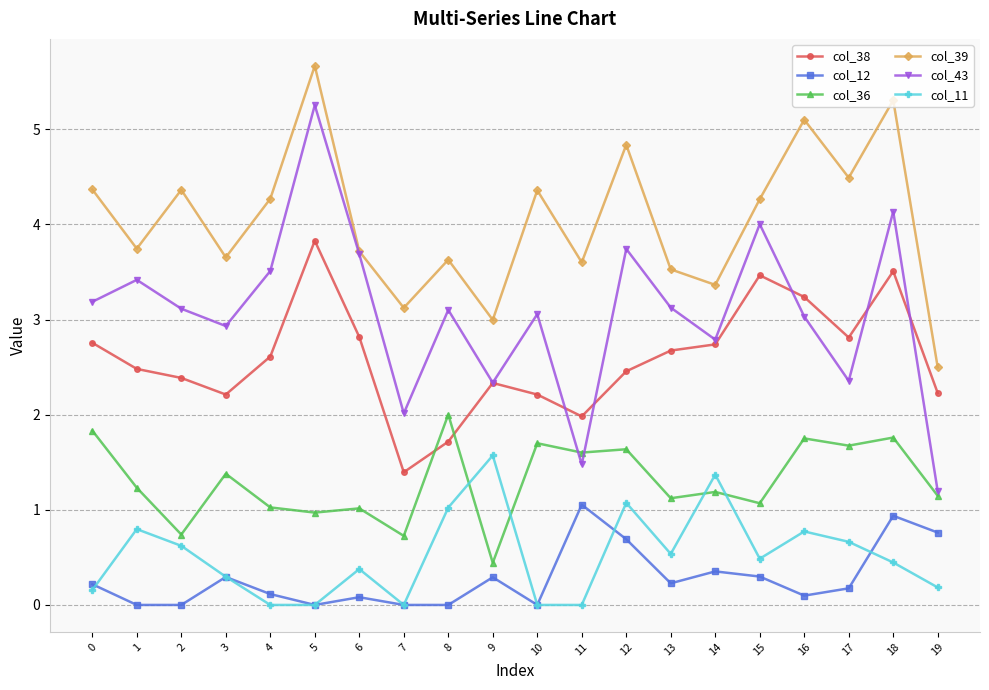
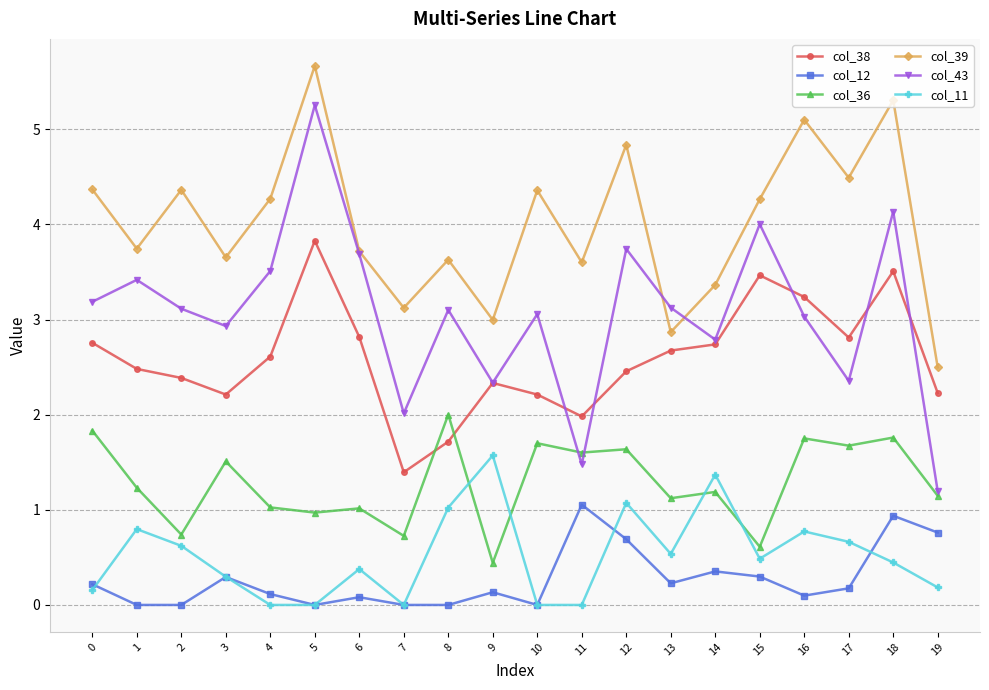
  {
    "col_38": {
      "0": 2.8,
      "1": 2.5,
      "2": 2.4,
      "3": 2.2,
      "4": 2.6,
      "5": 3.8,
      "6": 2.8,
      "7": 1.4,
      "8": 1.7,
      "10": 2.2,
      "11": 2.0,
      "12": 2.5,
      "13": 2.7,
      "14": 2.7,
      "15": 3.5,
      "16": 3.2,
      "17": 2.8,
      "18": 3.5,
      "19": 2.2
    },
    "col_12": {
      "0": 0.2,
      "1": 0.0,
      "2": 0.0,
      "4": 0.1,
      "6": 0.1,
      "8": 0.0,
-     "9": 0.3,
+     "9": 0.1,
      "11": 1.1,
      "12": 0.7,
      "13": 0.2,
      "14": 0.4,
      "15": 0.3,
      "16": 0.1,
      "17": 0.2,
      "18": 0.9,
      "19": 0.8
    },
    "col_36": {
      "0": 1.8,
      "1": 1.2,
      "2": 0.7,
-     "3": 1.4,
+     "3": 1.5,
      "4": 1.0,
      "5": 1.0,
      "6": 1.0,
      "7": 0.7,
      "8": 2.0,
      "9": 0.4,
      "10": 1.7,
      "11": 1.6,
      "12": 1.6,
      "13": 1.1,
      "14": 1.2,
-     "15": 1.1,
+     "15": 0.6,
      "16": 1.8,
      "17": 1.7,
      "18": 1.8,
      "19": 1.1
    },
    "col_39": {
      "0": 4.4,
      "1": 3.7,
      "2": 4.4,
      "3": 3.7,
      "4": 4.3,
      "5": 5.7,
      "6": 3.7,
      "7": 3.1,
      "8": 3.6,
      "9": 3.0,
      "10": 4.4,
      "11": 3.6,
      "12": 4.8,
-     "13": 3.5,
+     "13": 2.9,
      "14": 3.4,
      "15": 4.3,
      "16": 5.1,
      "17": 4.5,
      "19": 2.5
    },
    "col_43": {
      "0": 3.2,
      "1": 3.4,
      "2": 3.1,
      "3": 2.9,
      "4": 3.5,
      "5": 5.3,
      "6": 3.7,
      "7": 2.0,
      "8": 3.1,
      "10": 3.1,
      "11": 1.5,
      "12": 3.7,
      "13": 3.1,
      "14": 2.8,
      "15": 4.0,
      "16": 3.0,
      "17": 2.4,
      "18": 4.1,
      "19": 1.2
    },
    "col_11": {
      "0": 0.2,
      "1": 0.8,
      "2": 0.6,
      "4": 0.0,
      "6": 0.4,
      "8": 1.0,
      "9": 1.6,
      "11": 0.0,
      "12": 1.1,
      "13": 0.5,
      "14": 1.4,
      "15": 0.5,
      "16": 0.8,
      "17": 0.7,
      "18": 0.4,
      "19": 0.2
    }
  }
